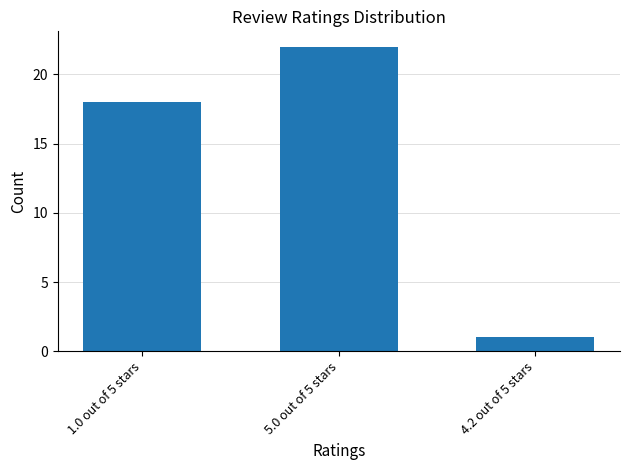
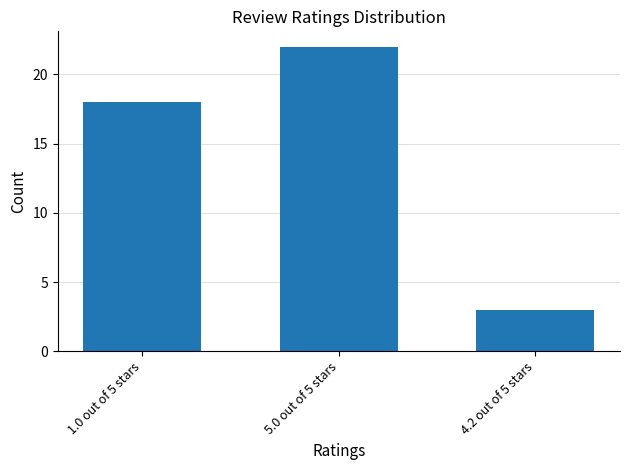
  {
    "1.0 out of 5 stars": 18,
    "5.0 out of 5 stars": 22,
-   "4.2 out of 5 stars": 1
+   "4.2 out of 5 stars": 3
  }
